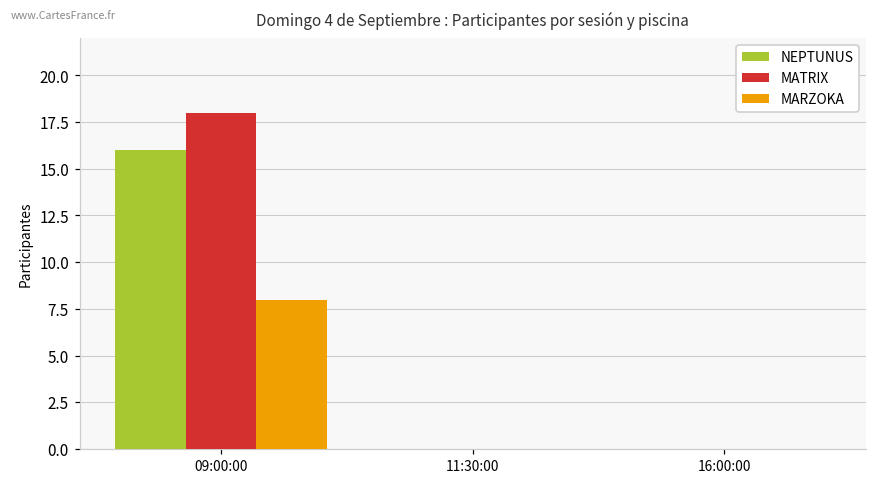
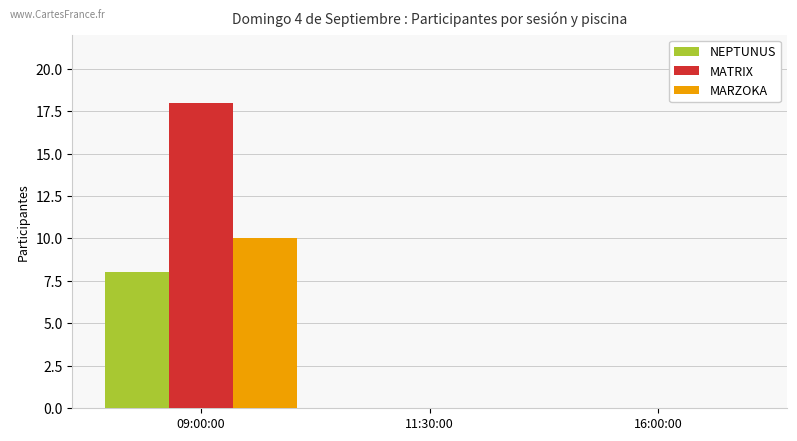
  {
    "NEPTUNUS": {
-     "09:00:00": 16,
+     "09:00:00": 8,
      "11:30:00": 0,
      "16:00:00": 0
    },
    "MATRIX": {
      "09:00:00": 18,
      "11:30:00": 0,
      "16:00:00": 0
    },
    "MARZOKA": {
-     "09:00:00": 8,
+     "09:00:00": 10,
      "11:30:00": 0,
      "16:00:00": 0
    }
  }
